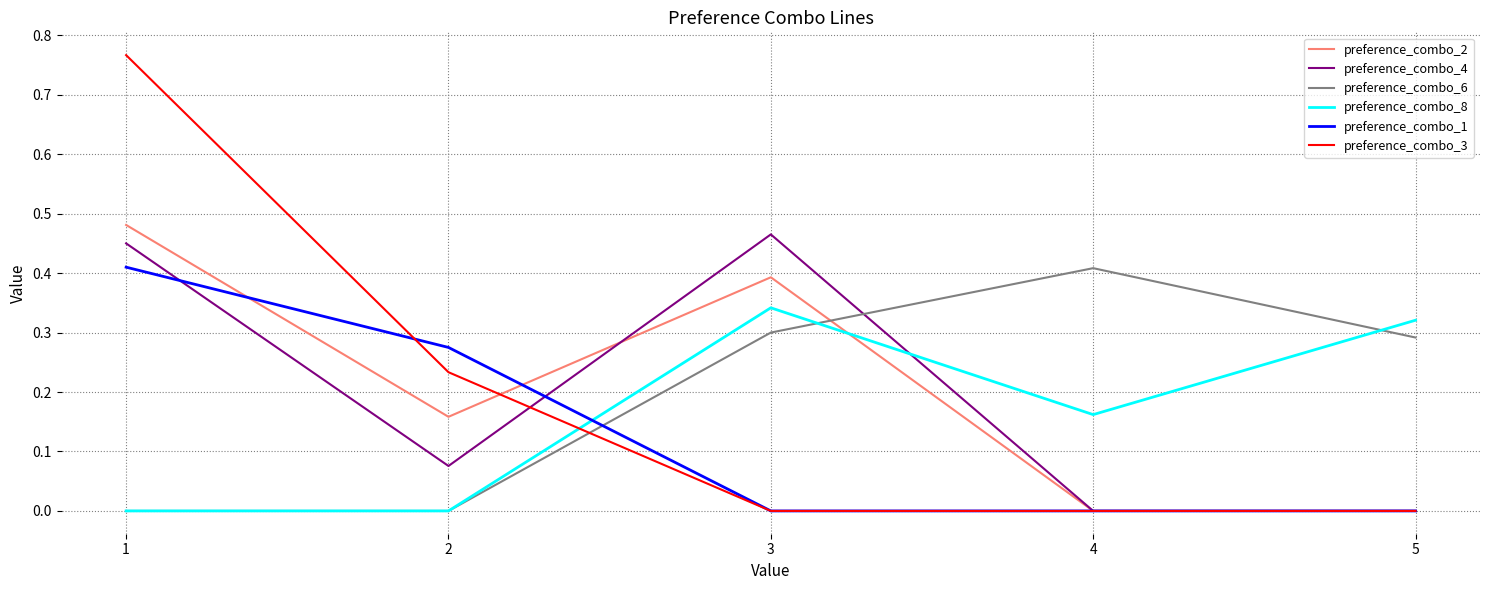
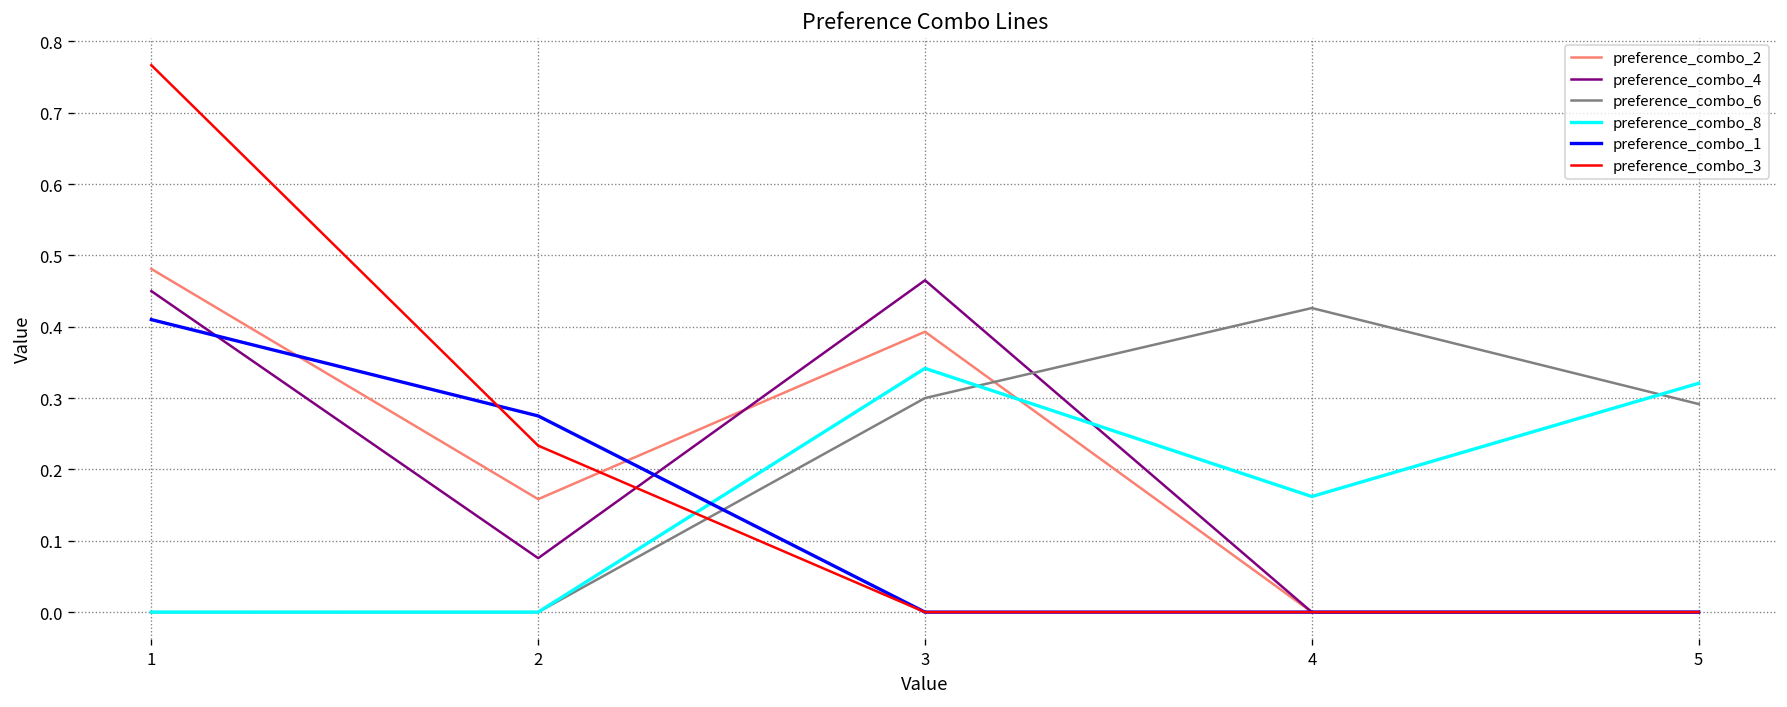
  {
    "preference_combo_2": {
      "1": 0.48,
      "2": 0.16,
      "3": 0.39
    },
    "preference_combo_4": {
      "1": 0.45,
      "2": 0.08,
      "3": 0.47
    },
    "preference_combo_6": {
      "3": 0.30,
-     "4": 0.41,
+     "4": 0.43,
      "5": 0.29
    },
    "preference_combo_8": {
      "3": 0.34,
      "4": 0.16,
      "5": 0.32
    },
    "preference_combo_1": {
      "1": 0.41,
      "2": 0.28
    },
    "preference_combo_3": {
      "1": 0.77,
      "2": 0.23
    }
  }
